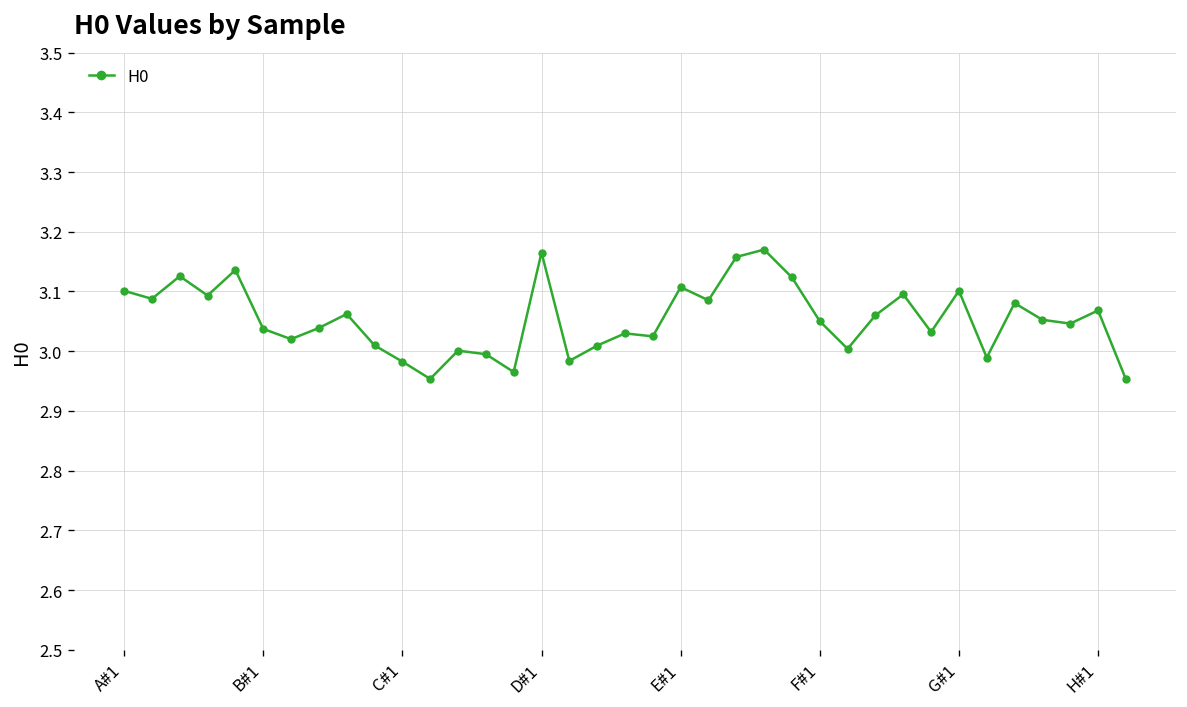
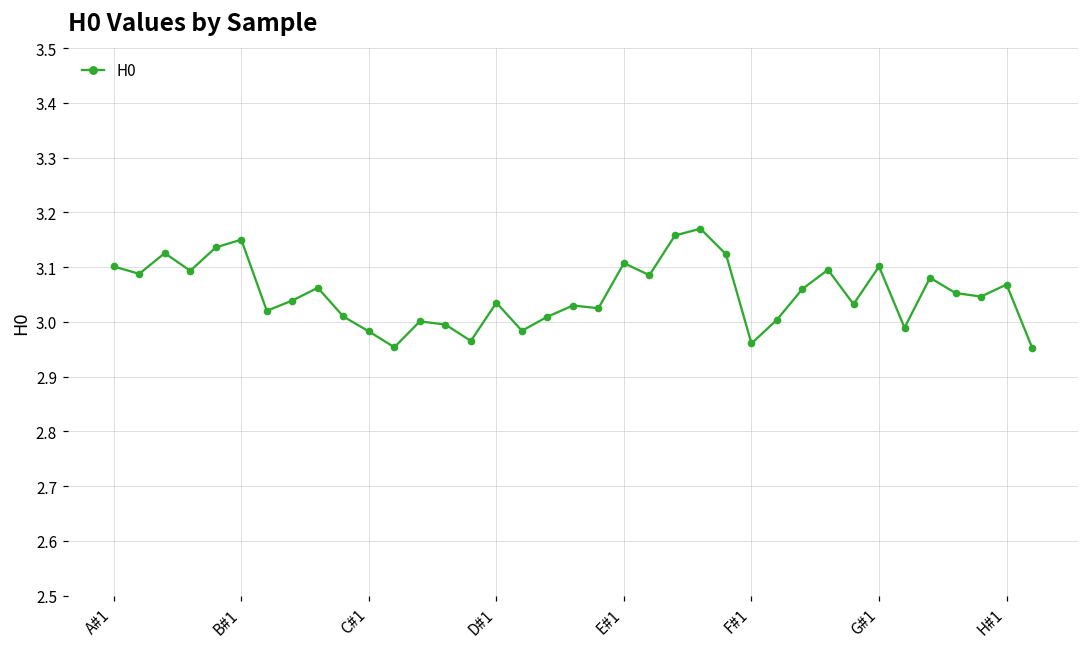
  {
    "A#1": 3.10,
-   "B#1": 3.04,
+   "B#1": 3.15,
    "C#1": 2.98,
-   "D#1": 3.17,
+   "D#1": 3.03,
    "E#1": 3.11,
-   "F#1": 3.05,
+   "F#1": 2.96,
    "G#1": 3.10,
    "H#1": 3.07
  }
